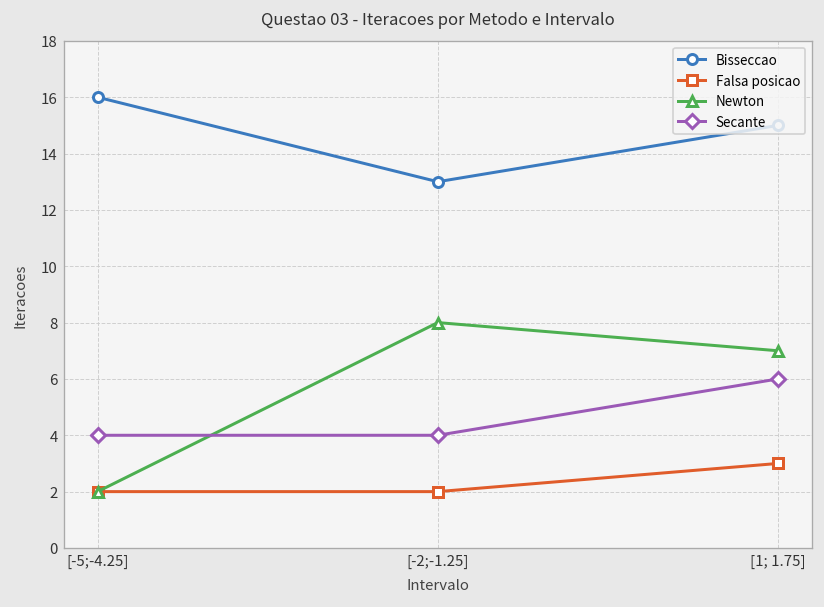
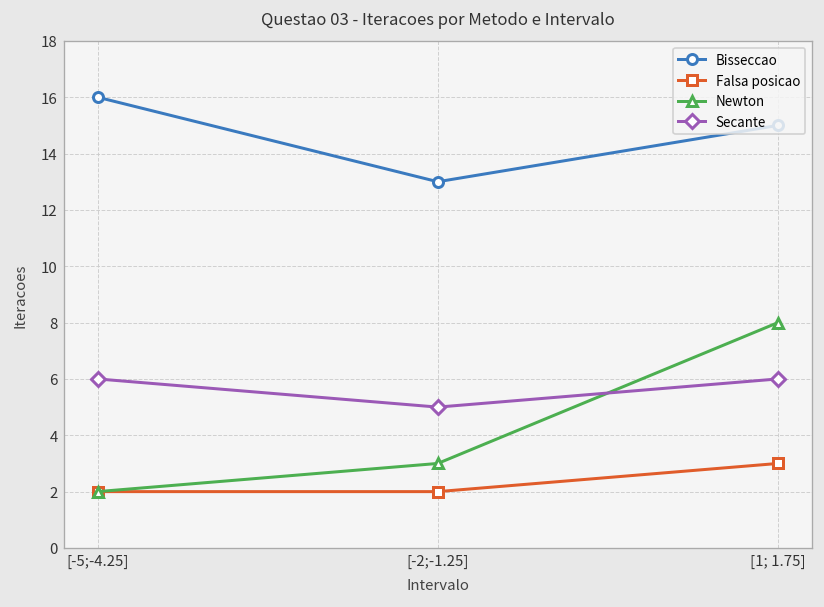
  {
    "Bisseccao": {
      "[-5;-4.25]": 16,
      "[-2;-1.25]": 13
    },
    "Falsa posicao": {
      "[-2;-1.25]": 2,
      "[1; 1.75]": 3
    },
    "Newton": {
-     "[-2;-1.25]": 8,
-     "[1; 1.75]": 7
+     "[-2;-1.25]": 3,
+     "[1; 1.75]": 8
    },
    "Secante": {
-     "[-5;-4.25]": 4,
-     "[-2;-1.25]": 4,
+     "[-5;-4.25]": 6,
+     "[-2;-1.25]": 5,
      "[1; 1.75]": 6
    }
  }
